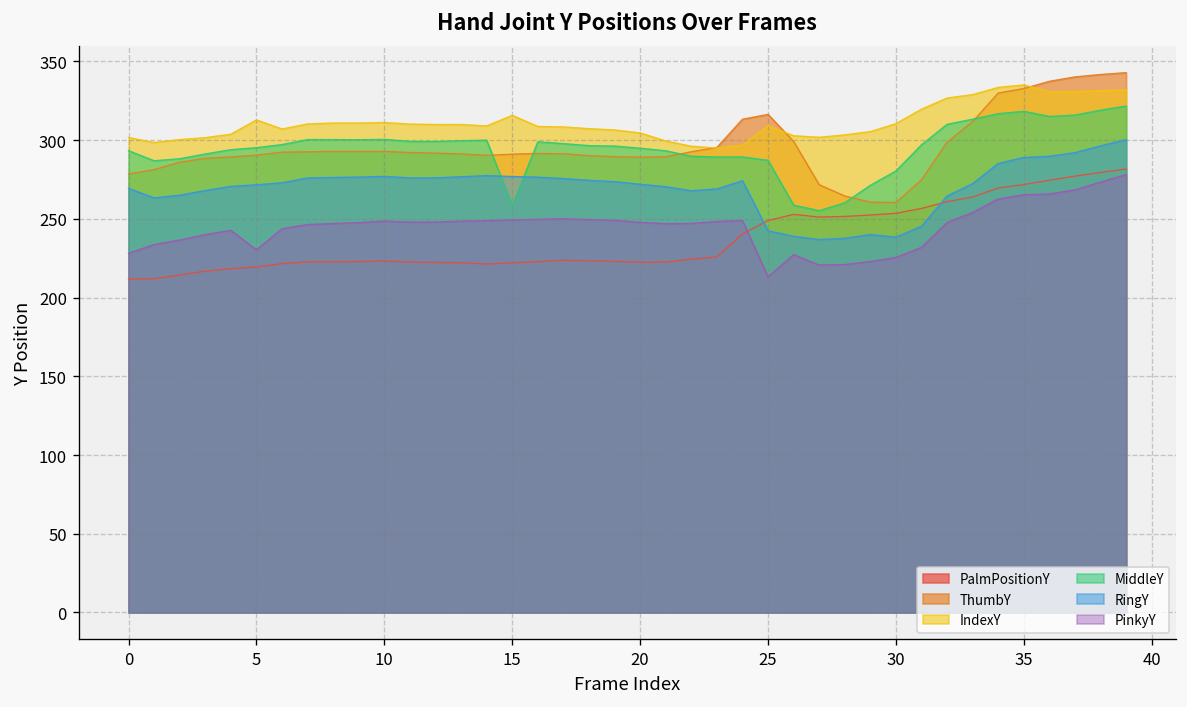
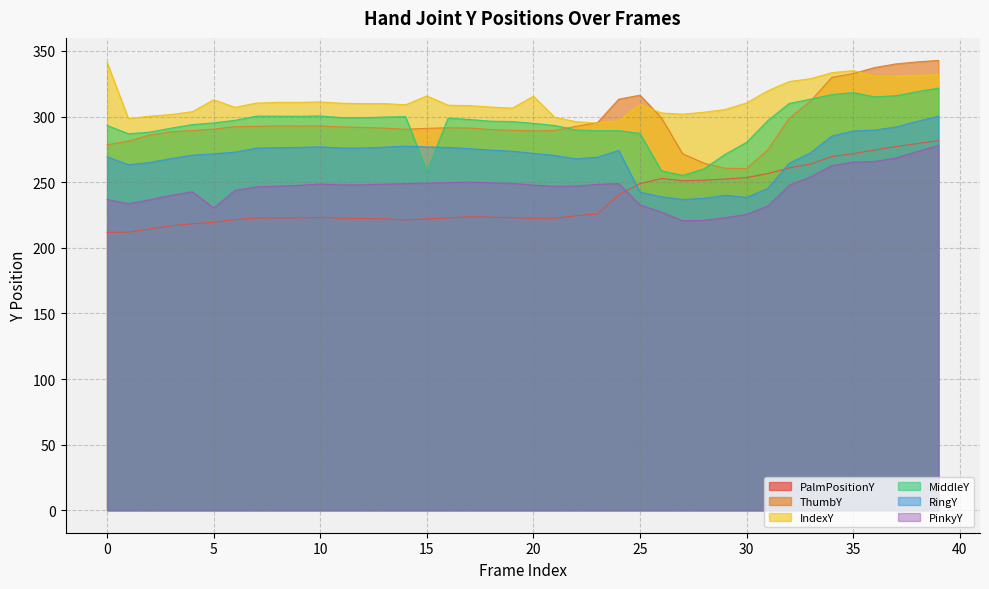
  {
    "IndexY": {
-     "0": 302,
+     "0": 341,
      "5": 313,
      "10": 311,
      "15": 316,
-     "20": 305,
+     "20": 315,
      "25": 309,
      "30": 310,
      "35": 335
    },
    "MiddleY": {
      "0": 293,
      "5": 295,
      "10": 300,
      "15": 258,
      "20": 295,
      "25": 287,
      "30": 280,
      "35": 318
    },
    "RingY": {
      "0": 269,
      "5": 272,
      "10": 277,
      "15": 277,
      "20": 272,
      "25": 242,
      "30": 238,
      "35": 289
    },
    "PinkyY": {
-     "0": 228,
+     "0": 237,
      "5": 230,
      "10": 249,
      "15": 249,
      "20": 248,
-     "25": 213,
+     "25": 233,
      "30": 225,
      "35": 265
    }
  }
